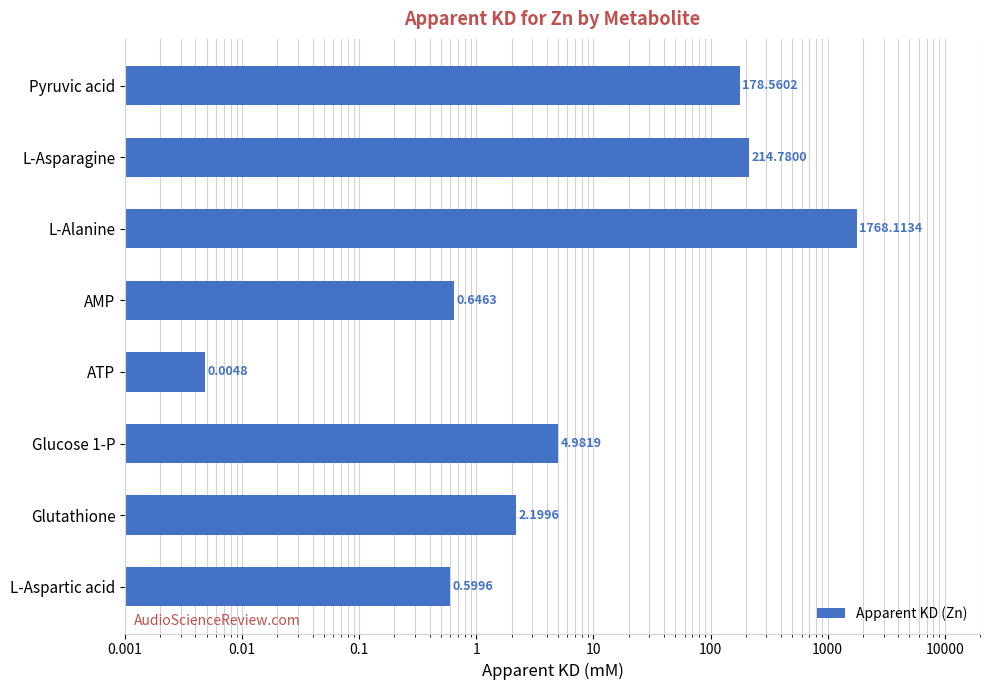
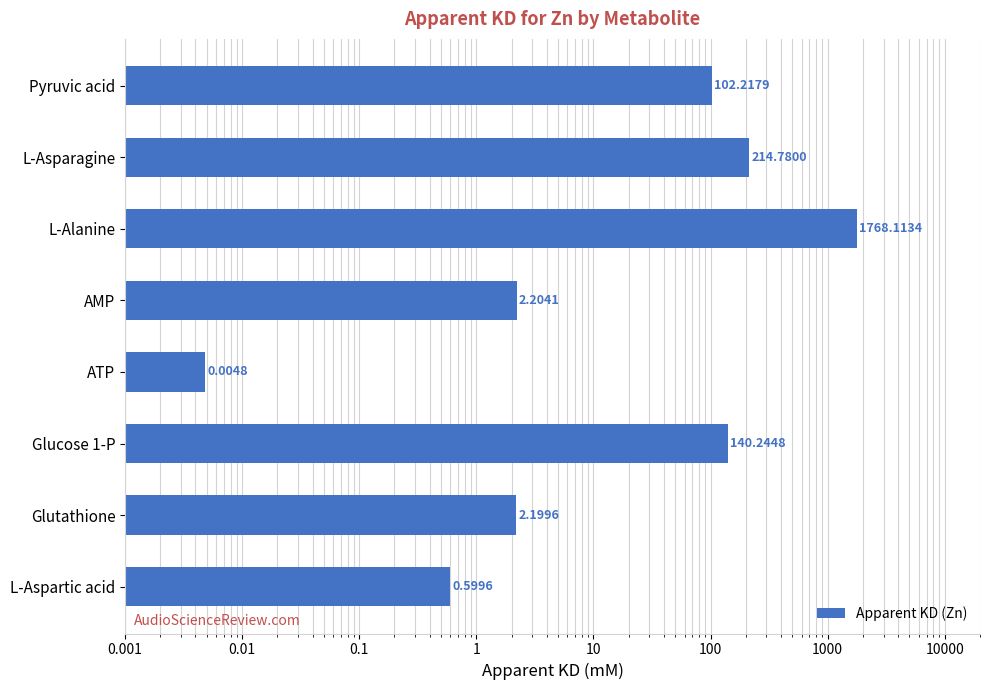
  {
-   "Pyruvic acid": 178.5602,
+   "Pyruvic acid": 102.2179,
    "L-Asparagine": 214.7800,
    "L-Alanine": 1768.1134,
-   "AMP": 0.6463,
+   "AMP": 2.2041,
    "ATP": 0.0048,
-   "Glucose 1-P": 4.9819,
+   "Glucose 1-P": 140.2448,
    "Glutathione": 2.1996,
    "L-Aspartic acid": 0.5996
  }
